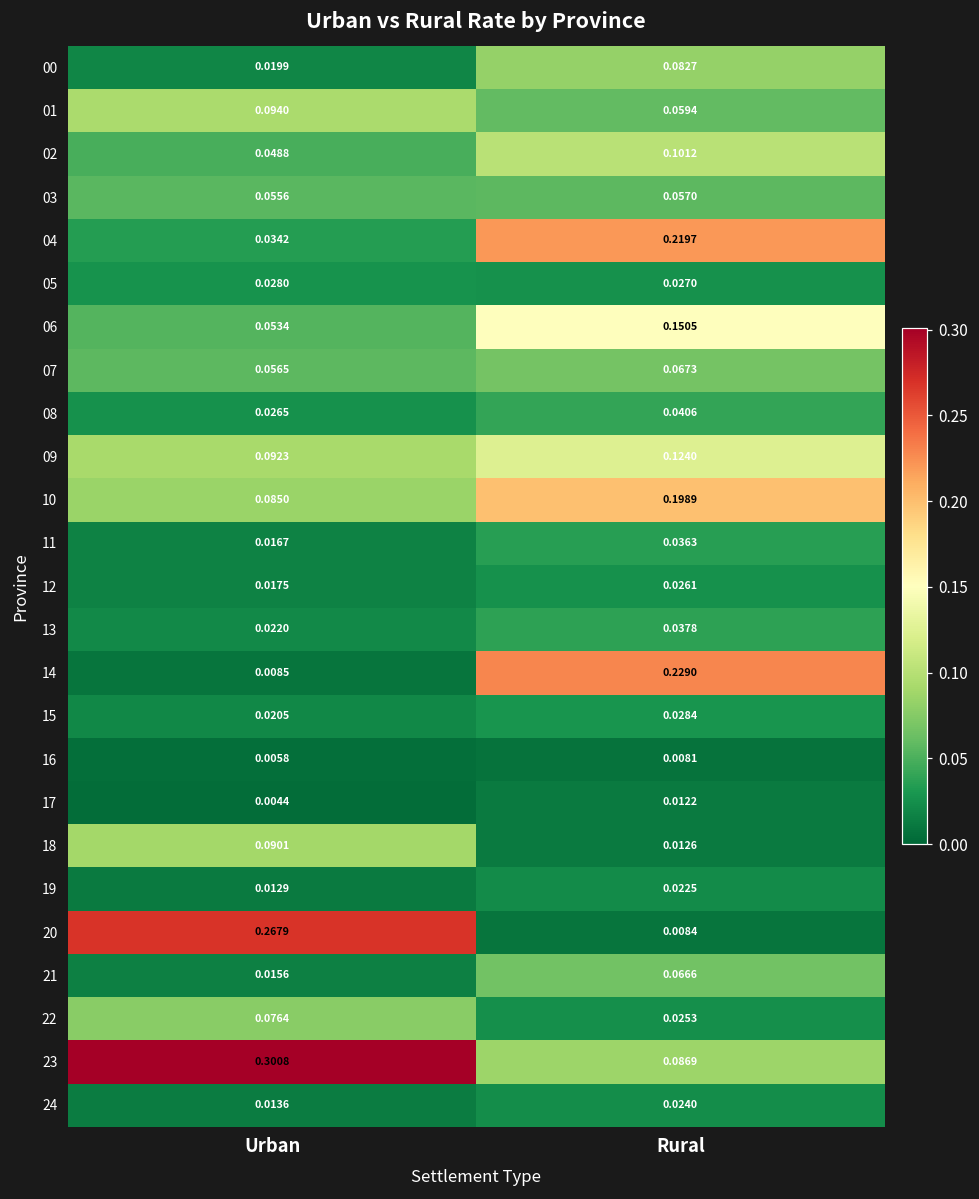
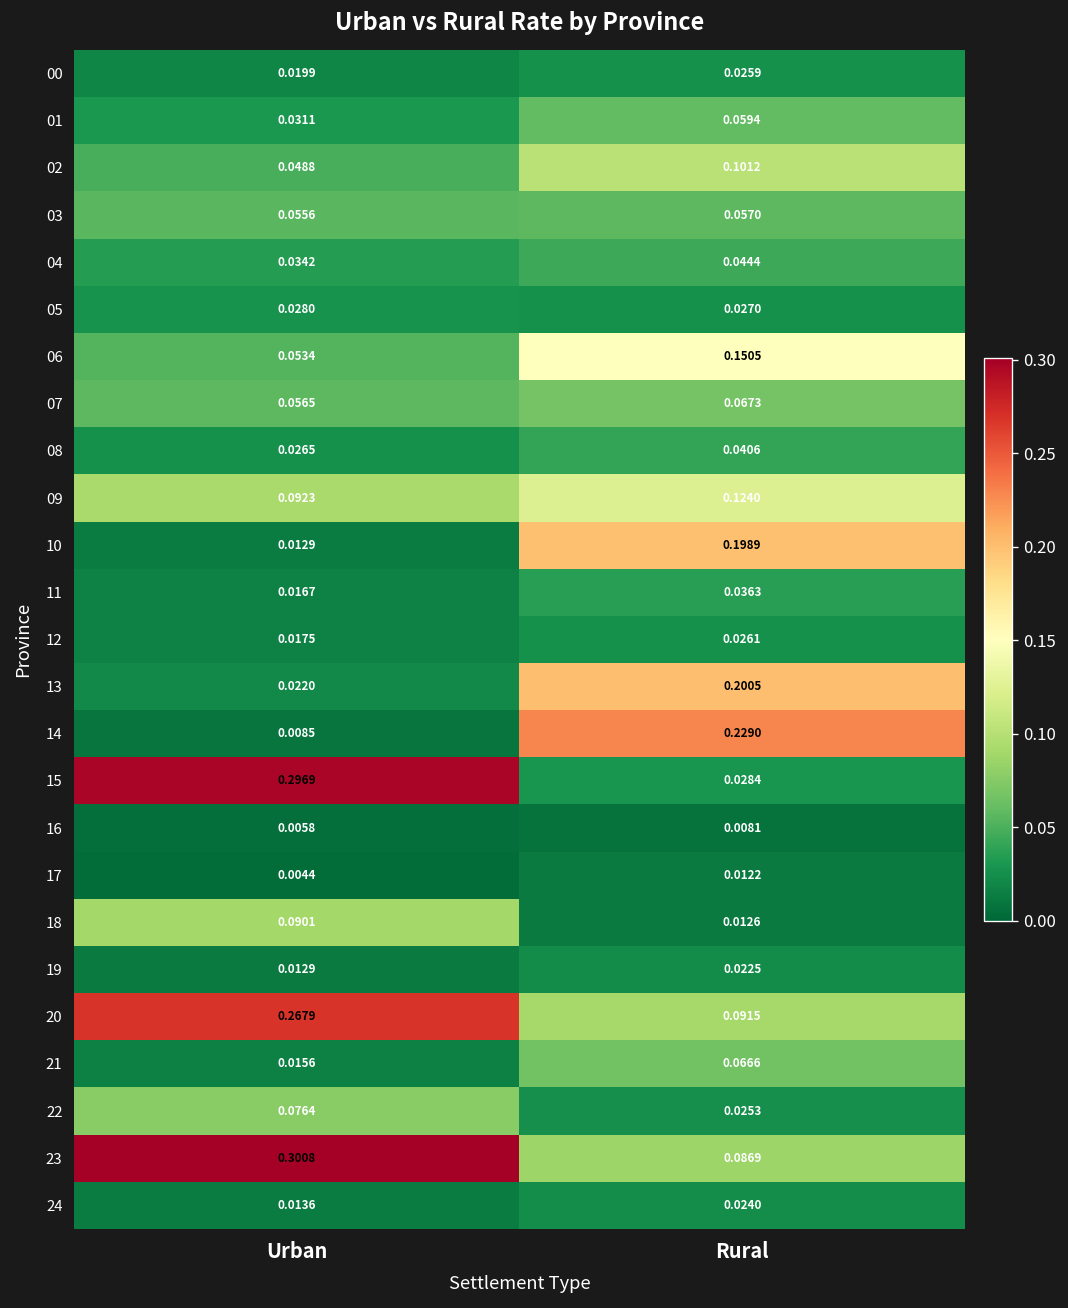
  {
    "00": {
      "Urban": 0.0199,
-     "Rural": 0.0827
+     "Rural": 0.0259
    },
    "01": {
-     "Urban": 0.0940,
+     "Urban": 0.0311,
      "Rural": 0.0594
    },
    "02": {
      "Urban": 0.0488,
      "Rural": 0.1012
    },
    "03": {
      "Urban": 0.0556,
      "Rural": 0.0570
    },
    "04": {
      "Urban": 0.0342,
-     "Rural": 0.2197
+     "Rural": 0.0444
    },
    "05": {
      "Urban": 0.0280,
      "Rural": 0.0270
    },
    "06": {
      "Urban": 0.0534,
      "Rural": 0.1505
    },
    "07": {
      "Urban": 0.0565,
      "Rural": 0.0673
    },
    "08": {
      "Urban": 0.0265,
      "Rural": 0.0406
    },
    "09": {
      "Urban": 0.0923,
      "Rural": 0.1240
    },
    "10": {
-     "Urban": 0.0850,
+     "Urban": 0.0129,
      "Rural": 0.1989
    },
    "11": {
      "Urban": 0.0167,
      "Rural": 0.0363
    },
    "12": {
      "Urban": 0.0175,
      "Rural": 0.0261
    },
    "13": {
      "Urban": 0.0220,
-     "Rural": 0.0378
+     "Rural": 0.2005
    },
    "14": {
      "Urban": 0.0085,
      "Rural": 0.2290
    },
    "15": {
-     "Urban": 0.0205,
+     "Urban": 0.2969,
      "Rural": 0.0284
    },
    "16": {
      "Urban": 0.0058,
      "Rural": 0.0081
    },
    "17": {
      "Urban": 0.0044,
      "Rural": 0.0122
    },
    "18": {
      "Urban": 0.0901,
      "Rural": 0.0126
    },
    "19": {
      "Urban": 0.0129,
      "Rural": 0.0225
    },
    "20": {
      "Urban": 0.2679,
-     "Rural": 0.0084
+     "Rural": 0.0915
    },
    "21": {
      "Urban": 0.0156,
      "Rural": 0.0666
    },
    "22": {
      "Urban": 0.0764,
      "Rural": 0.0253
    },
    "23": {
      "Urban": 0.3008,
      "Rural": 0.0869
    },
    "24": {
      "Urban": 0.0136,
      "Rural": 0.0240
    }
  }
